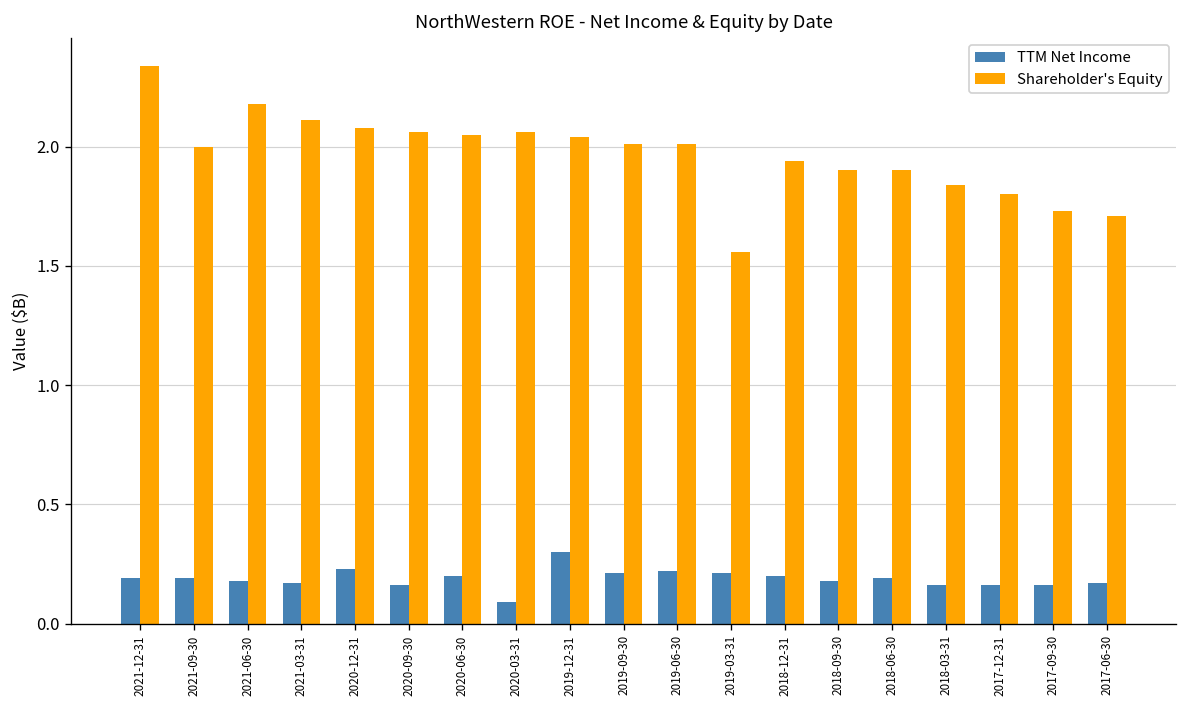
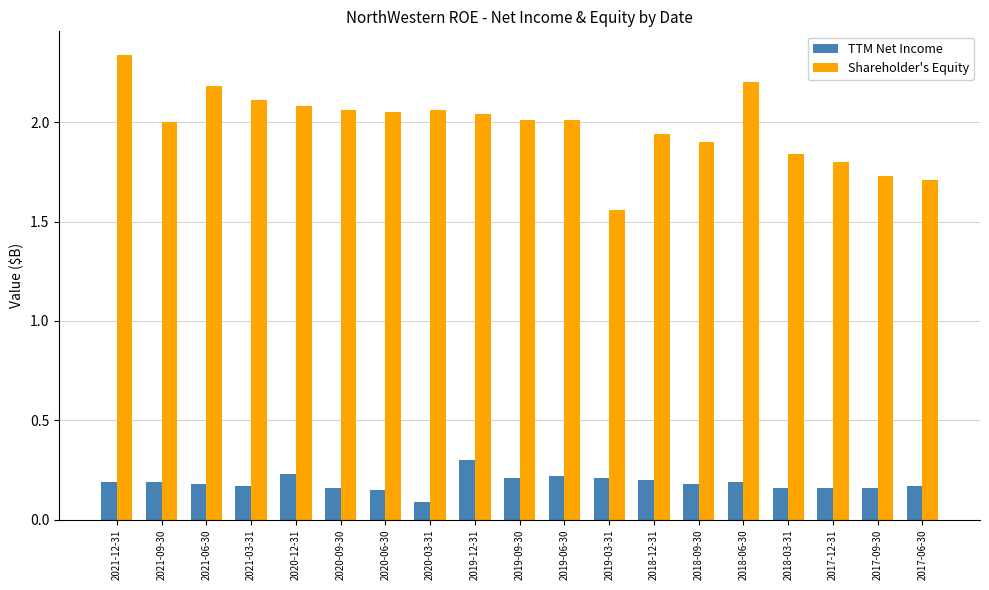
  {
    "TTM Net Income": {
      "2021-12-31": 0.19,
      "2021-09-30": 0.19,
      "2021-06-30": 0.18,
      "2021-03-31": 0.17,
      "2020-12-31": 0.23,
      "2020-09-30": 0.16,
-     "2020-06-30": 0.20,
+     "2020-06-30": 0.15,
      "2020-03-31": 0.09,
      "2019-12-31": 0.30,
      "2019-09-30": 0.21,
      "2019-06-30": 0.22,
      "2019-03-31": 0.21,
      "2018-12-31": 0.20,
      "2018-09-30": 0.18,
      "2018-06-30": 0.19,
      "2018-03-31": 0.16,
      "2017-12-31": 0.16,
      "2017-09-30": 0.16,
      "2017-06-30": 0.17
    },
    "Shareholder's Equity": {
      "2021-12-31": 2.34,
      "2021-09-30": 2.0,
      "2021-06-30": 2.18,
      "2021-03-31": 2.1,
      "2020-12-31": 2.08,
      "2020-09-30": 2.06,
      "2020-06-30": 2.05,
      "2020-03-31": 2.06,
      "2019-12-31": 2.04,
      "2019-09-30": 2.0,
      "2019-06-30": 2.0,
      "2019-03-31": 1.56,
      "2018-12-31": 1.94,
      "2018-09-30": 1.9,
-     "2018-06-30": 1.9,
+     "2018-06-30": 2.2,
      "2018-03-31": 1.84,
      "2017-12-31": 1.8,
      "2017-09-30": 1.73,
      "2017-06-30": 1.7
    }
  }
